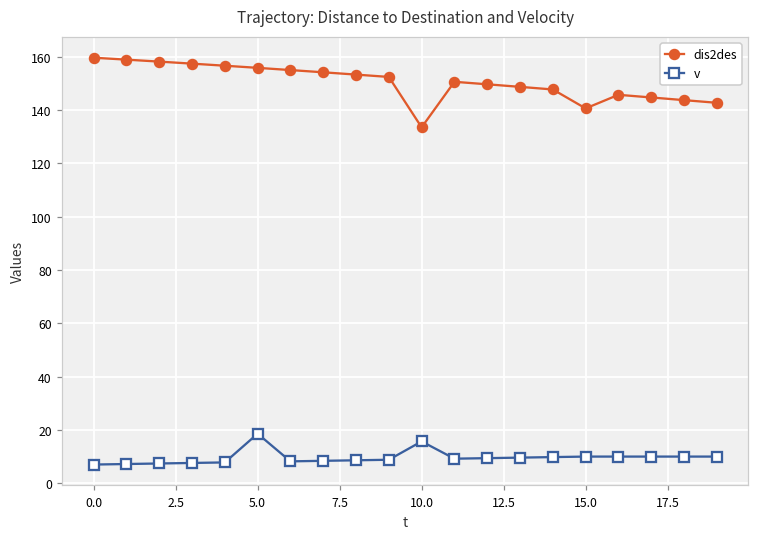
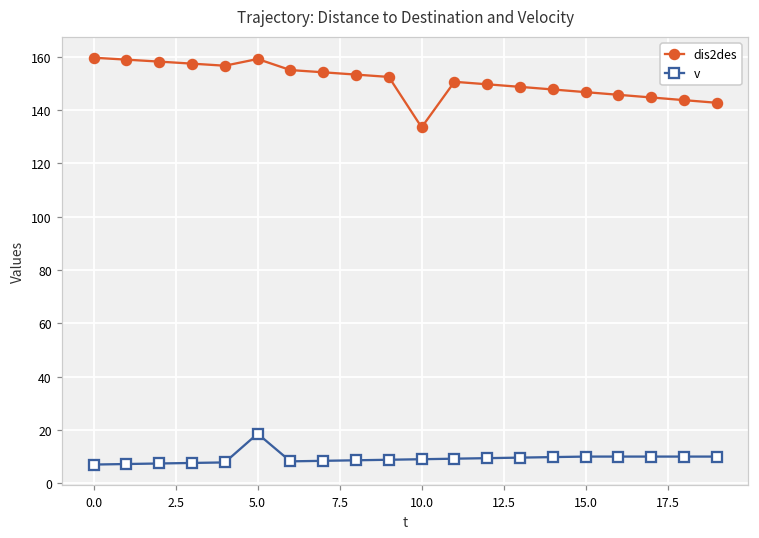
  {
    "dis2des": {
      "0.0": 160,
-     "5.0": 156,
+     "5.0": 159,
      "10.0": 134,
-     "15.0": 141
+     "15.0": 147
    },
    "v": {
      "0.0": 7,
      "5.0": 19,
-     "10.0": 16,
+     "10.0": 9,
      "15.0": 10
    }
  }
